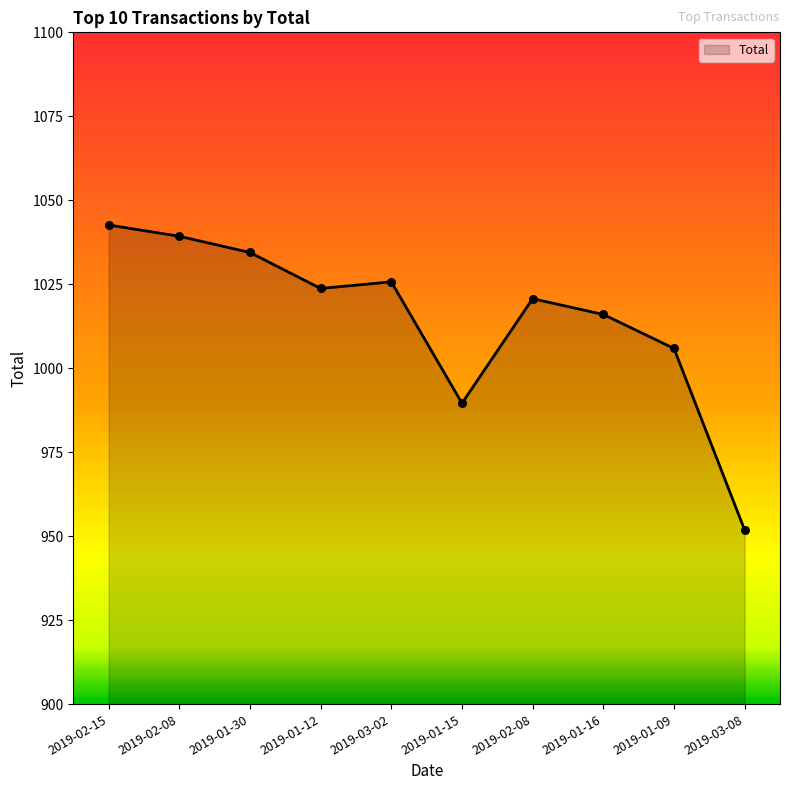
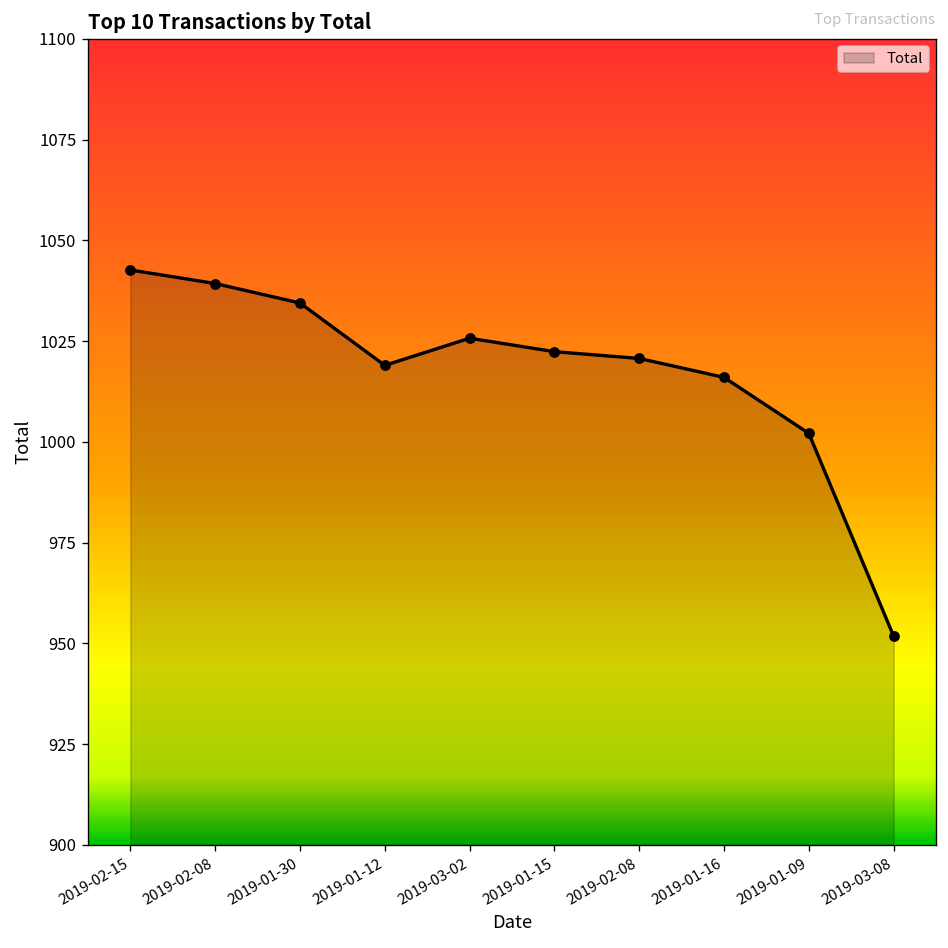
  {
    "2019-02-15": 1043,
    "2019-01-30": 1034,
-   "2019-01-12": 1024,
+   "2019-01-12": 1019,
    "2019-03-02": 1026,
-   "2019-01-15": 990,
+   "2019-01-15": 1022,
    "2019-01-16": 1016,
-   "2019-01-09": 1006,
+   "2019-01-09": 1002,
    "2019-03-08": 952
  }
